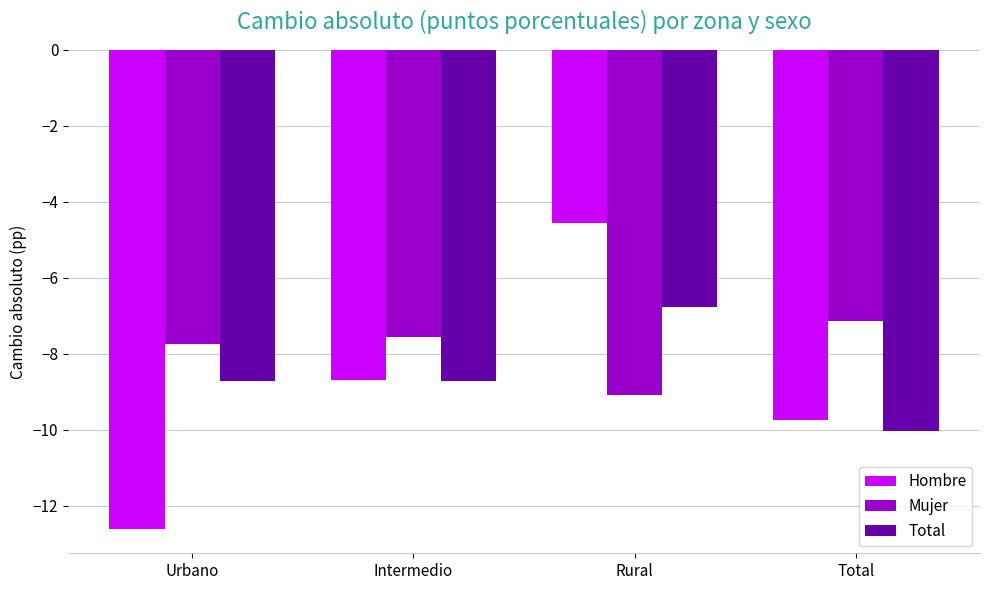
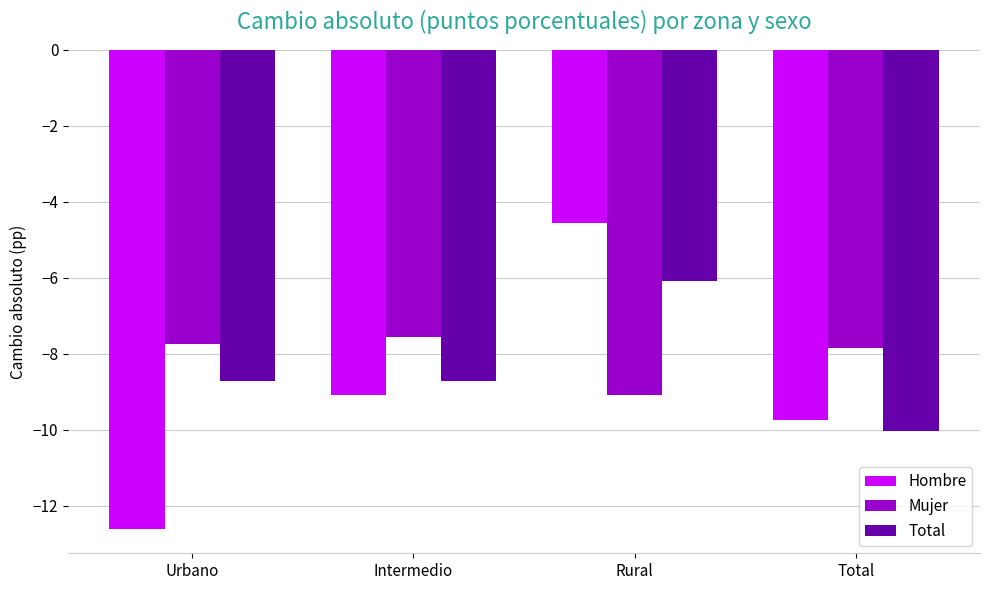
  {
    "Hombre": {
      "Urbano": -12.6,
-     "Intermedio": -8.7,
+     "Intermedio": -9.1,
      "Rural": -4.6,
      "Total": -9.7
    },
    "Mujer": {
      "Urbano": -7.7,
      "Intermedio": -7.6,
      "Rural": -9.1,
-     "Total": -7.1
+     "Total": -7.9
    },
    "Total": {
      "Urbano": -8.7,
      "Intermedio": -8.7,
-     "Rural": -6.8,
+     "Rural": -6.1,
      "Total": -10.0
    }
  }
